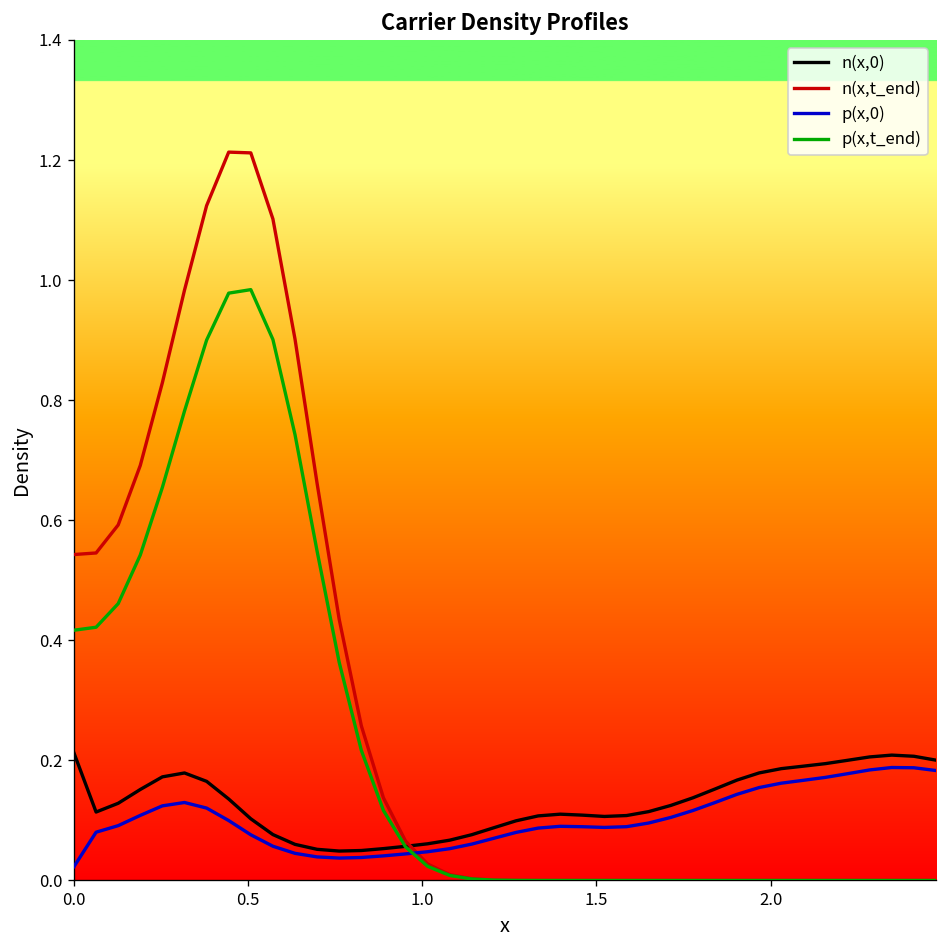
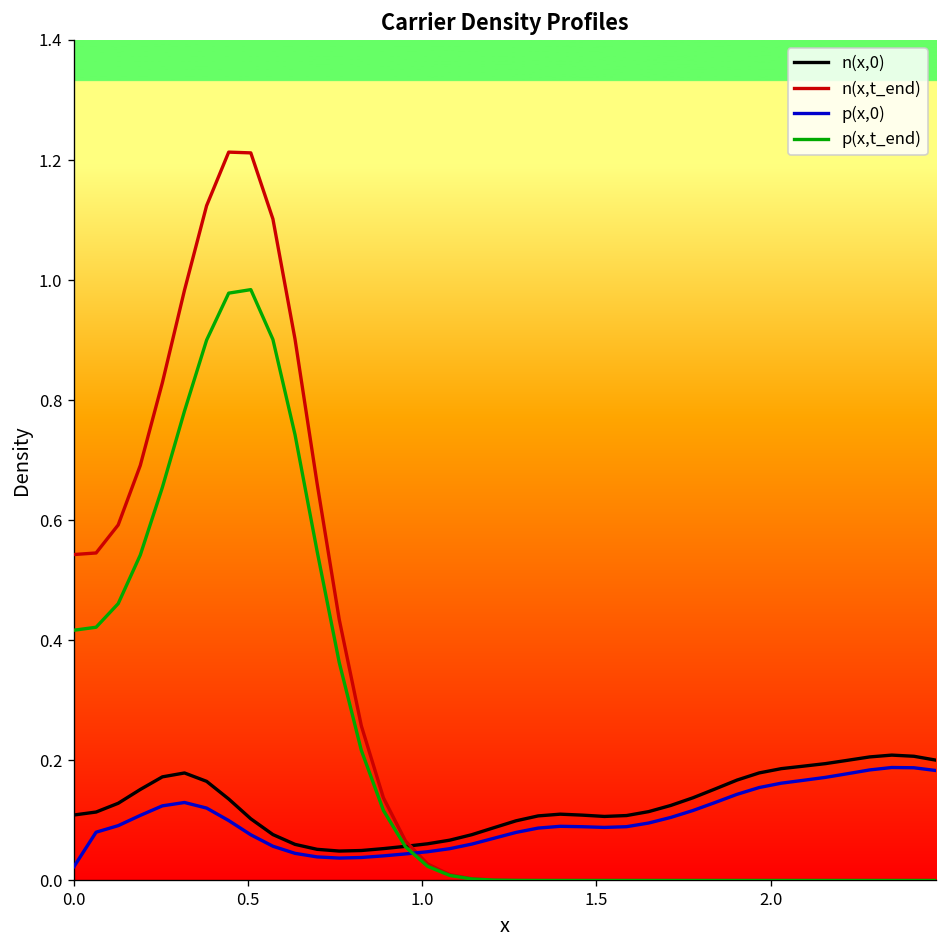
  {
    "n(x,0)": {
-     "0.0": 0.21
+     "0.0": 0.11
    },
    "n(x,t_end)": {
      "0.0": 0.54
    },
    "p(x,0)": {
      "0.0": 0.02
    },
    "p(x,t_end)": {
      "0.0": 0.42
    }
  }
